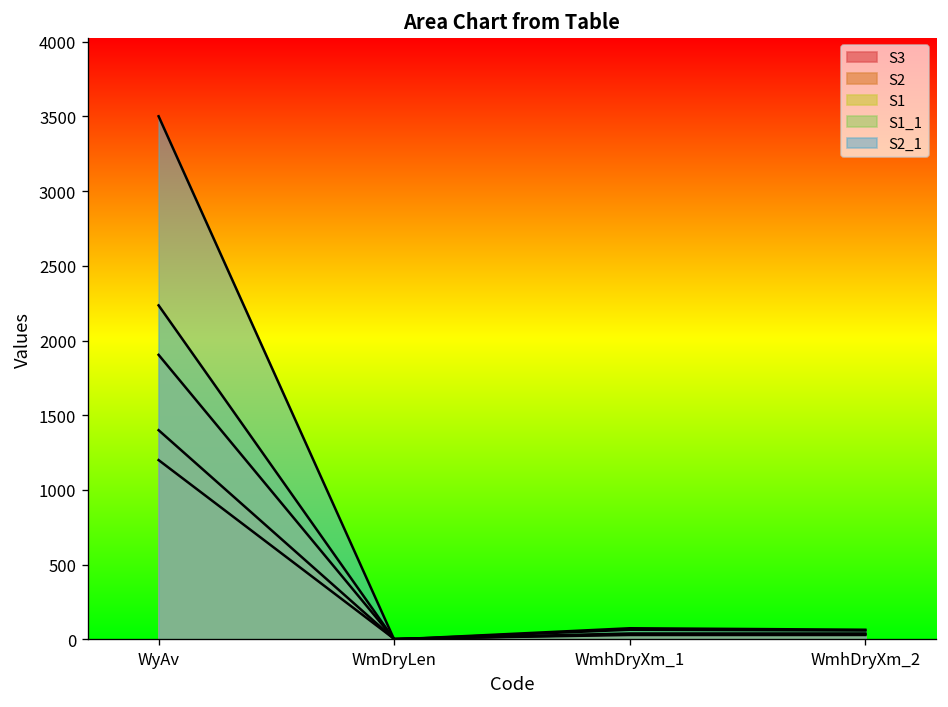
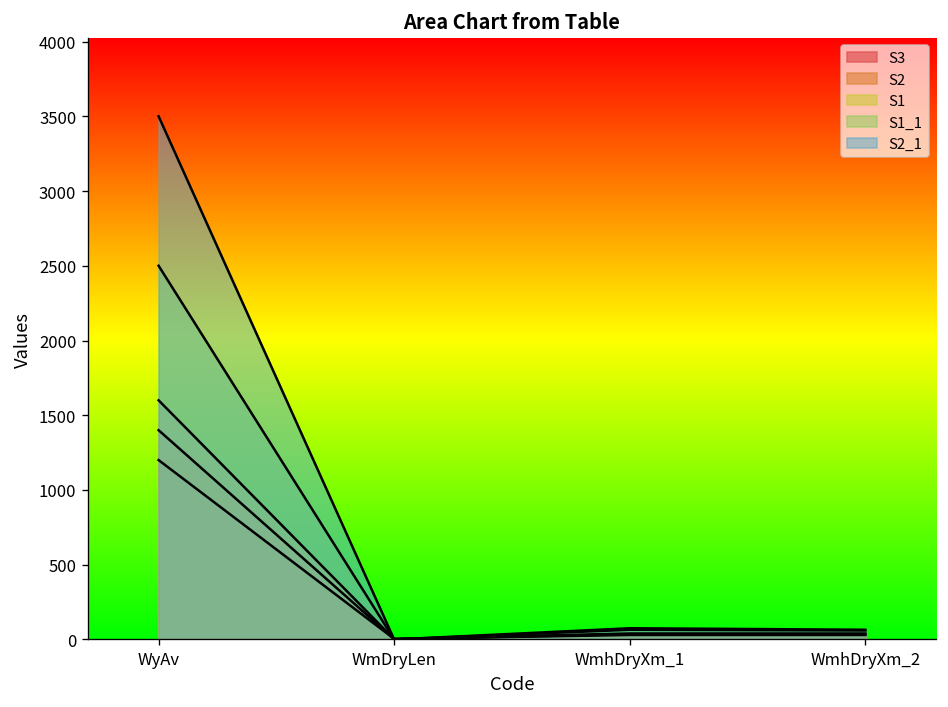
  {
    "S1": {
-     "WyAv": 1900
+     "WyAv": 1600
    },
    "S1_1": {
-     "WyAv": 2240
+     "WyAv": 2500
    },
    "S2_1": {
      "WyAv": 3500
    }
  }
